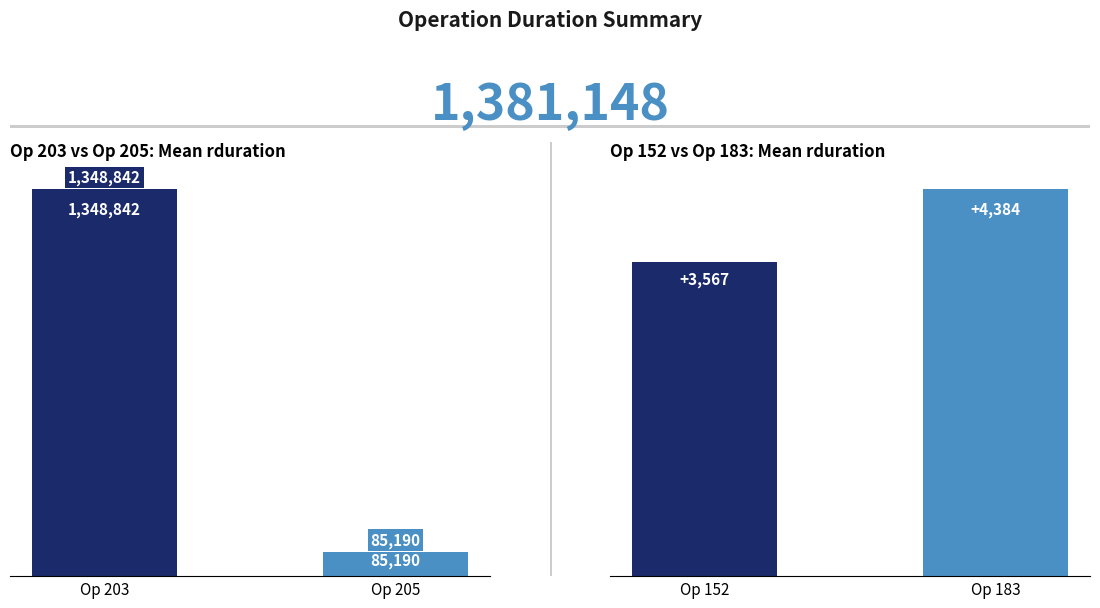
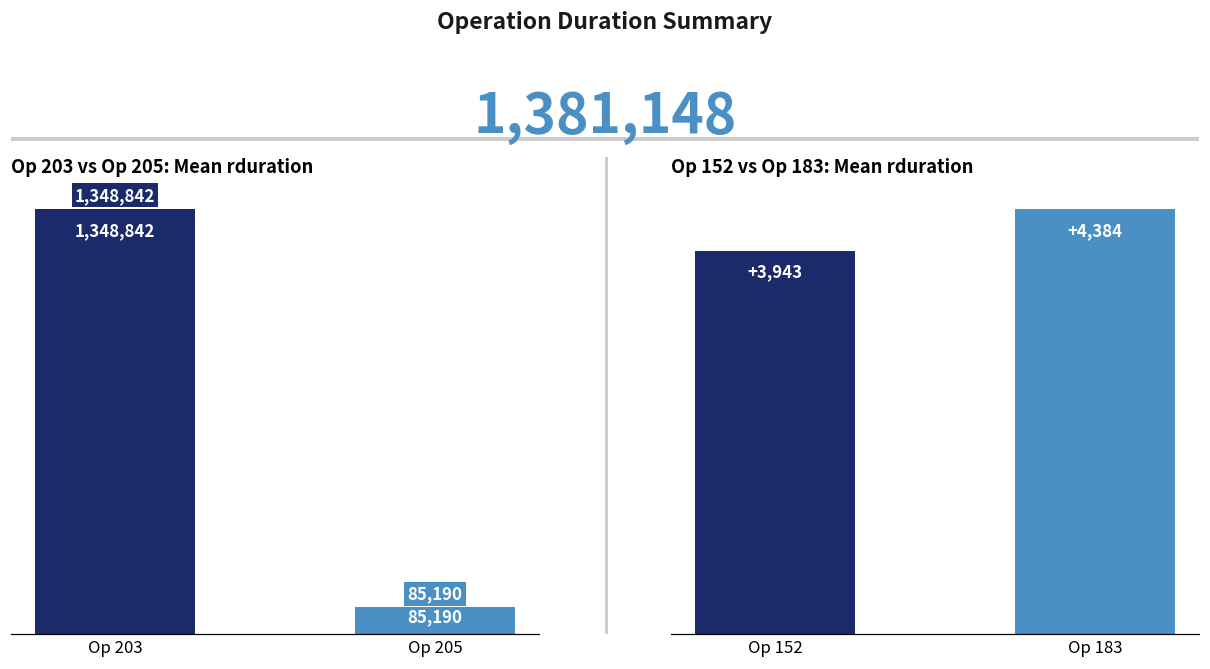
  {
    "Op 203 vs Op 205: Mean rduration": {
      "Op 203": "1,348,842",
      "Op 205": "85,190"
    },
    "Op 152 vs Op 183: Mean rduration": {
-     "Op 152": "+3,567",
+     "Op 152": "+3,943",
      "Op 183": "+4,384"
    }
  }
